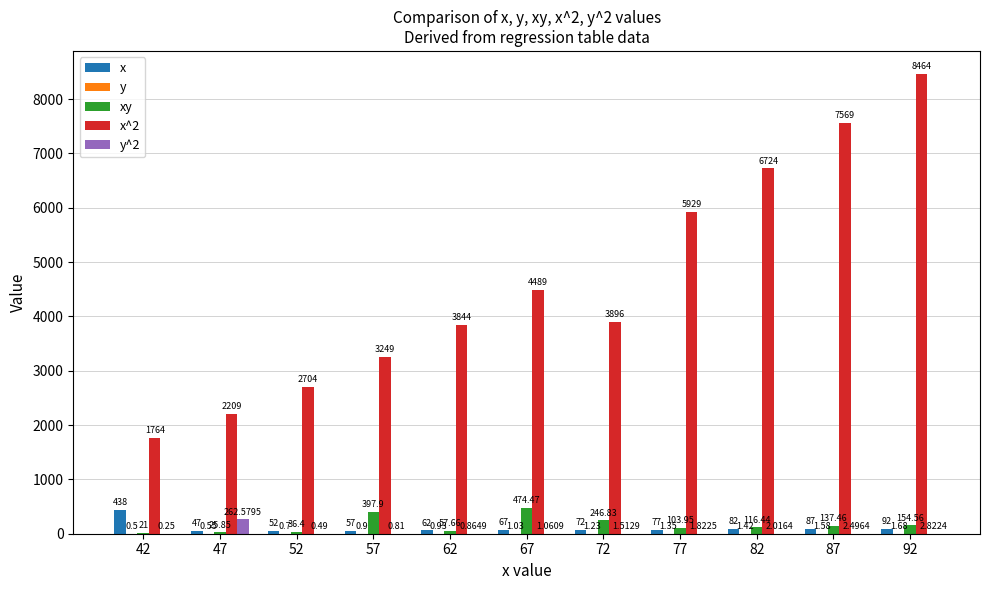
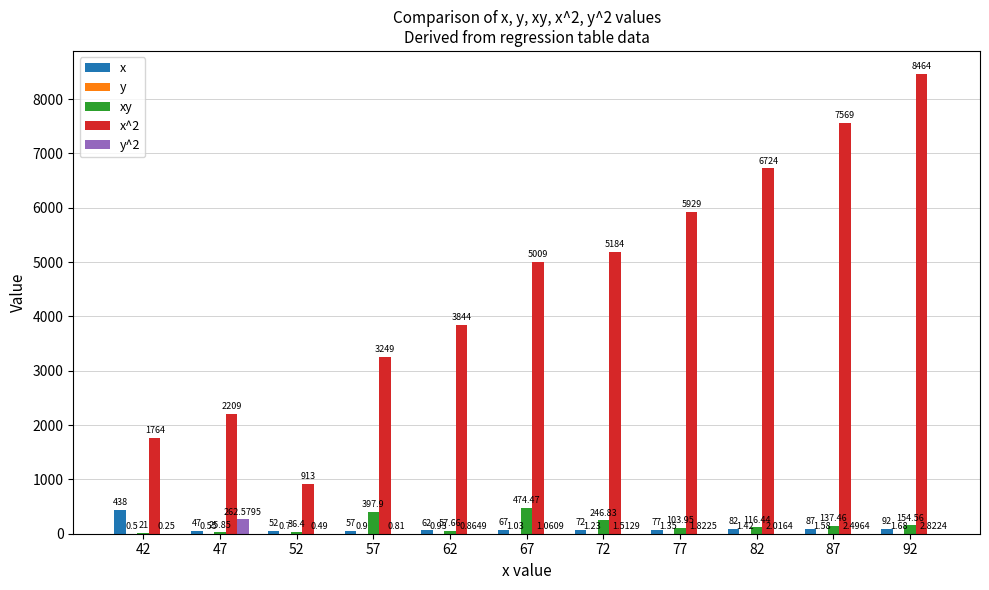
  {
    "x": {
      "42": 438,
      "52": 52,
      "57": 57,
      "67": 67,
      "72": 72,
      "77": 77,
      "82": 82,
      "87": 87,
      "92": 92
    },
    "y": {
      "42": 0.5,
      "57": 0.9,
      "67": 1.03,
      "72": 1.23,
      "87": 1.58,
      "92": 1.68
    },
    "xy": {
      "42": 21,
      "57": 397.9,
      "67": 474.47,
      "72": 246.83,
      "82": 116.44,
      "87": 137.46,
      "92": 154.56
    },
    "x^2": {
      "42": 1764,
      "47": 2209,
-     "52": 2704,
+     "52": 913,
      "57": 3249,
      "62": 3844,
-     "67": 4489,
-     "72": 3896,
+     "67": 5009,
+     "72": 5184,
      "77": 5929,
      "82": 6724,
      "87": 7569,
      "92": 8464
    },
    "y^2": {
      "42": 0.25,
      "47": 262.5795,
      "52": 0.49,
      "57": 0.81,
      "62": 0.8649,
      "67": 1.0609,
      "72": 1.5129,
      "77": 1.8225,
      "82": 2.0164,
      "87": 2.4964,
      "92": 2.8224
    }
  }
